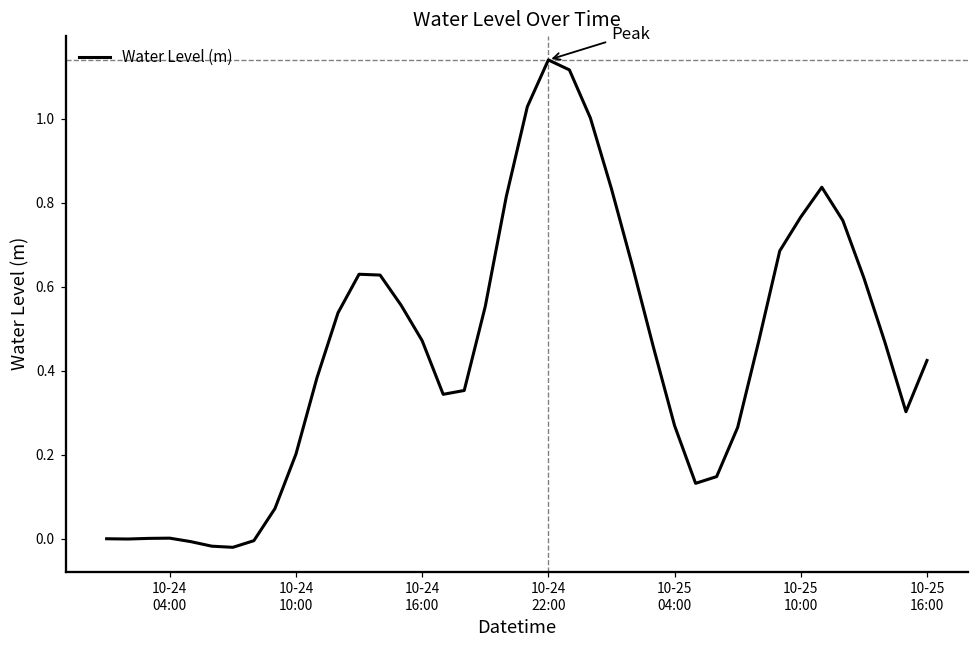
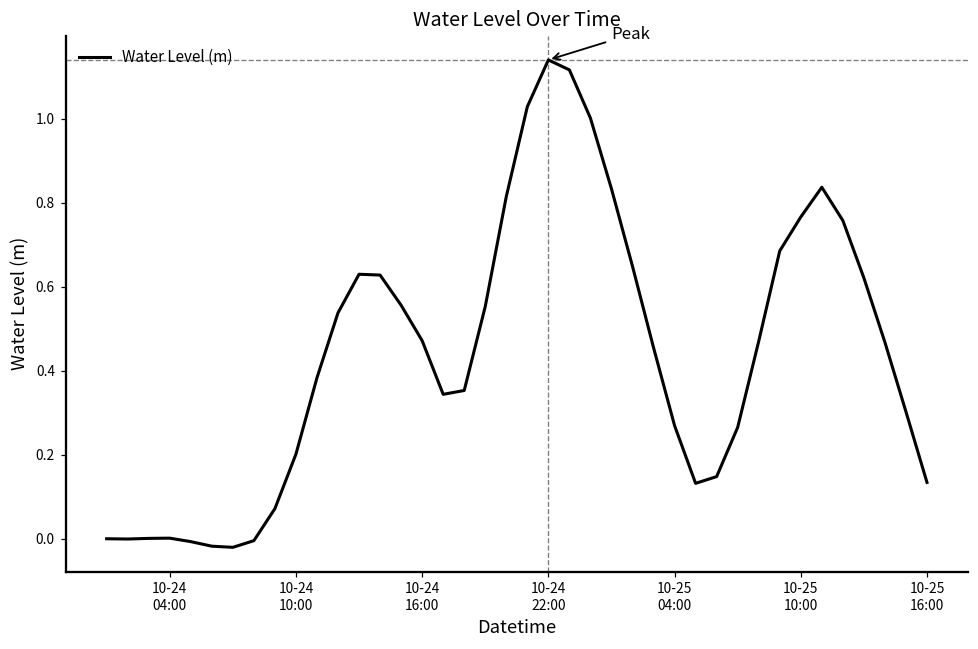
  {
    "10-24 04:00": 0.00,
    "10-24 10:00": 0.20,
    "10-24 16:00": 0.47,
    "10-24 22:00": 1.14,
    "10-25 04:00": 0.27,
    "10-25 10:00": 0.77,
-   "10-25 16:00": 0.42
+   "10-25 16:00": 0.13
  }
